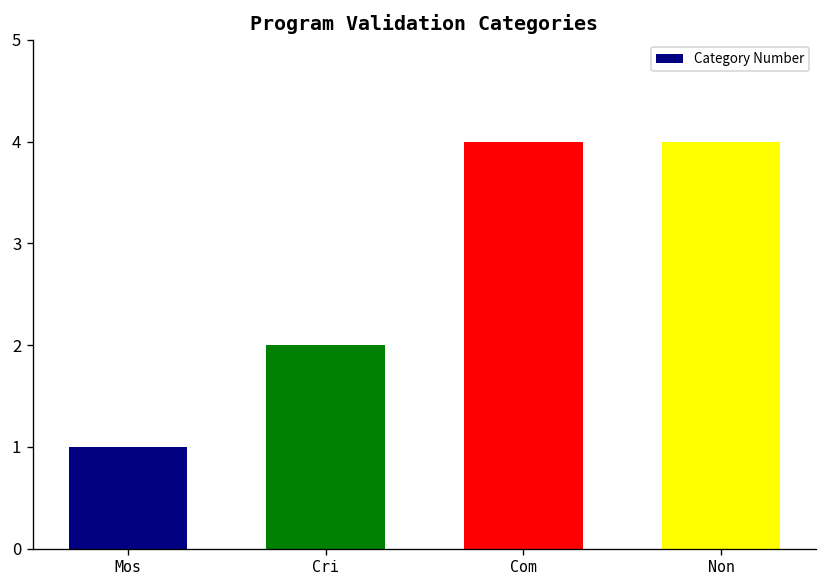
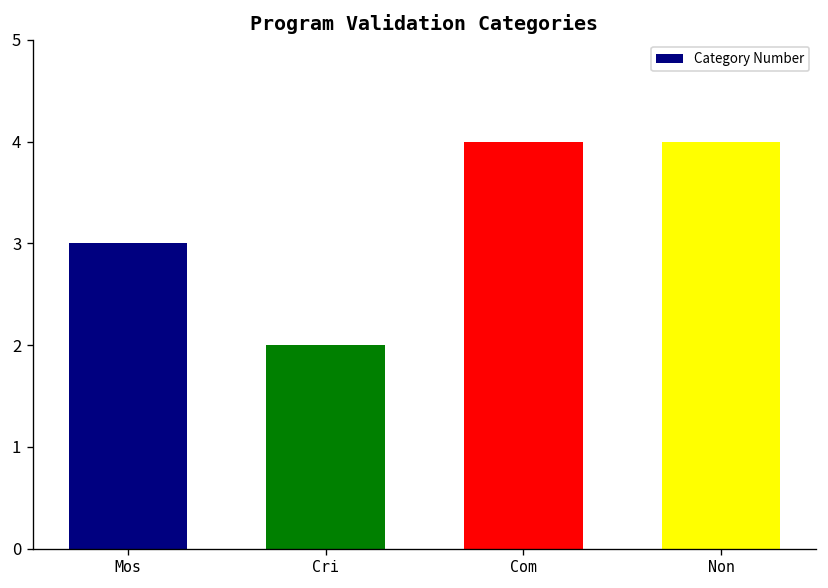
  {
-   "Mos": 1,
+   "Mos": 3,
    "Cri": 2,
    "Com": 4,
    "Non": 4
  }
